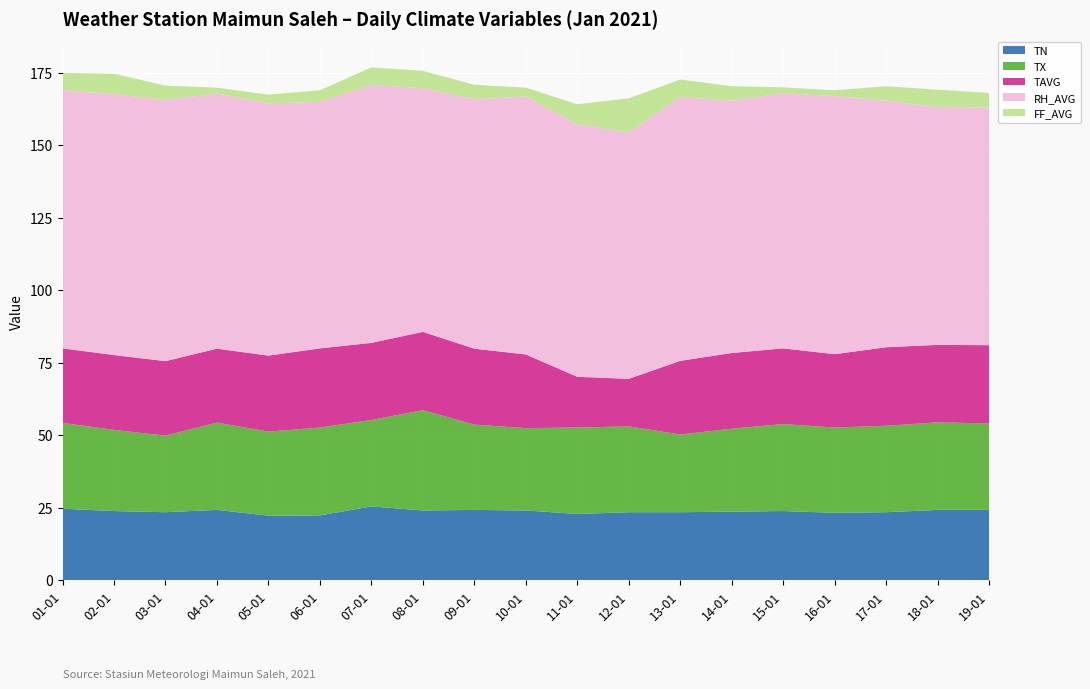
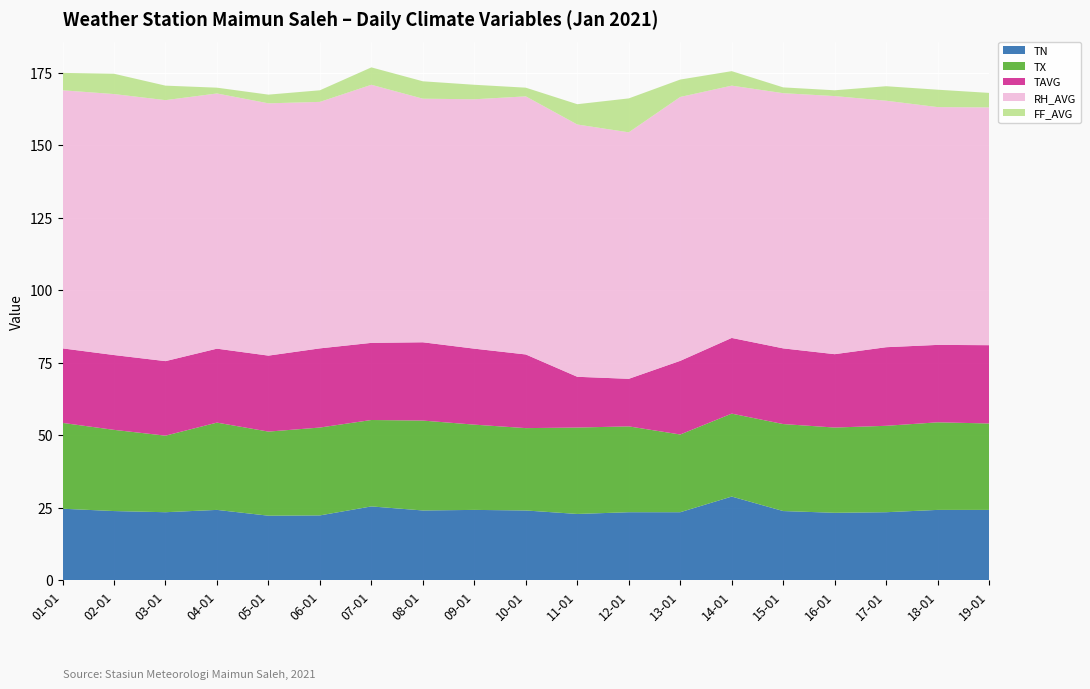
  {
    "TN": {
      "01-01": 25,
      "02-01": 24,
      "03-01": 23,
      "04-01": 24,
      "05-01": 22,
      "06-01": 22,
      "07-01": 25,
      "08-01": 24,
      "09-01": 24,
      "10-01": 24,
      "11-01": 23,
      "12-01": 23,
      "13-01": 23,
-     "14-01": 24,
+     "14-01": 29,
      "15-01": 24,
      "16-01": 23,
      "17-01": 23,
      "18-01": 24,
      "19-01": 24
    },
    "TX": {
      "01-01": 30,
      "02-01": 28,
      "03-01": 26,
      "04-01": 30,
      "05-01": 29,
      "06-01": 30,
      "07-01": 30,
-     "08-01": 35,
+     "08-01": 31,
      "09-01": 29,
      "10-01": 28,
      "11-01": 30,
      "12-01": 30,
      "13-01": 27,
      "14-01": 29,
      "15-01": 30,
      "16-01": 29,
      "17-01": 30,
      "18-01": 30,
      "19-01": 30
    },
    "TAVG": {
      "01-01": 26,
      "02-01": 26,
      "03-01": 26,
      "04-01": 26,
      "05-01": 26,
      "06-01": 27,
      "07-01": 27,
      "08-01": 27,
      "09-01": 26,
      "10-01": 25,
      "11-01": 17,
      "12-01": 16,
      "13-01": 25,
      "14-01": 26,
      "15-01": 26,
      "16-01": 25,
      "17-01": 27,
      "18-01": 27,
      "19-01": 27
    },
    "RH_AVG": {
      "01-01": 89,
      "02-01": 90,
      "03-01": 90,
      "04-01": 88,
      "05-01": 87,
      "06-01": 85,
      "07-01": 89,
      "08-01": 84,
      "09-01": 86,
      "10-01": 89,
      "11-01": 87,
      "12-01": 85,
      "13-01": 91,
      "14-01": 87,
      "15-01": 88,
      "16-01": 89,
      "17-01": 85,
      "18-01": 82,
      "19-01": 82
    },
    "FF_AVG": {
      "01-01": 6,
      "02-01": 7,
      "03-01": 5,
      "04-01": 2,
      "05-01": 3,
      "06-01": 4,
      "07-01": 6,
      "08-01": 6,
      "09-01": 5,
      "10-01": 3,
      "11-01": 7,
      "12-01": 12,
      "13-01": 6,
      "14-01": 5,
      "15-01": 2,
      "16-01": 2,
      "17-01": 5,
      "18-01": 6,
      "19-01": 5
    }
  }
